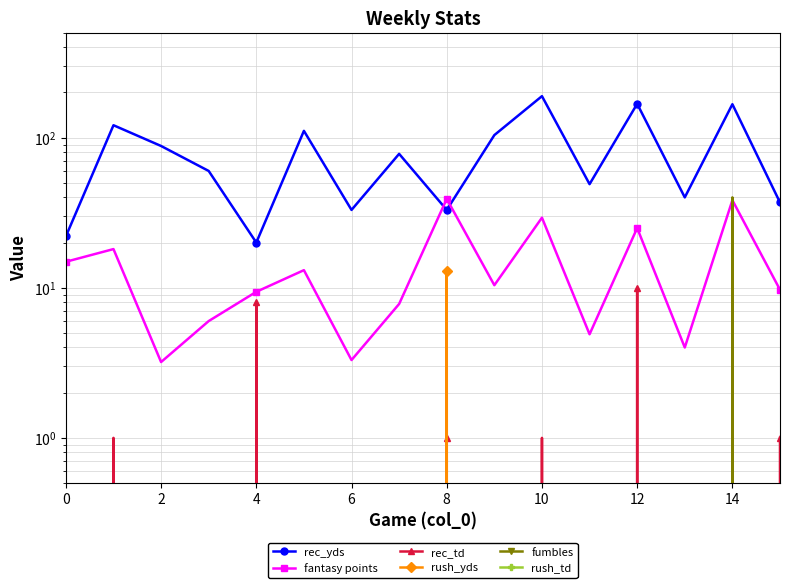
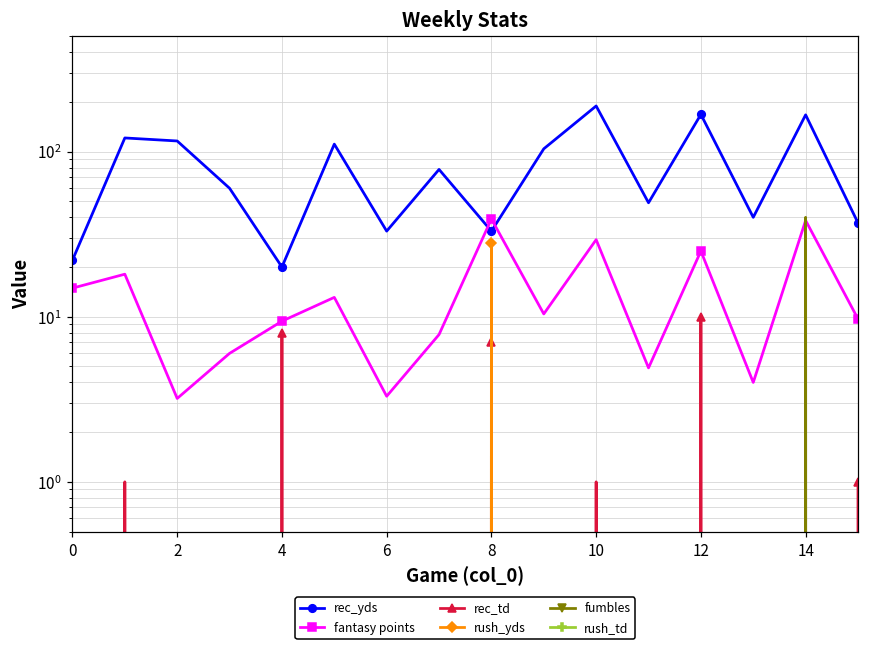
  {
    "rec_yds": {
      "0": 22,
-     "2": 90,
+     "2": 120,
      "4": 20,
      "6": 33,
      "8": 33,
      "10": 190,
      "12": 170,
      "14": 170
    },
    "fantasy points": {
      "0": 15,
      "2": 3.2,
      "4": 9,
      "6": 3.3,
      "8": 39,
      "10": 29,
      "12": 25,
      "14": 38
    },
    "rec_td": {
      "4": 8,
-     "8": 1,
+     "8": 7,
      "10": 1,
      "12": 10
    },
    "rush_yds": {
-     "8": 13
+     "8": 28
    },
    "fumbles": {
      "14": 40
    }
  }
